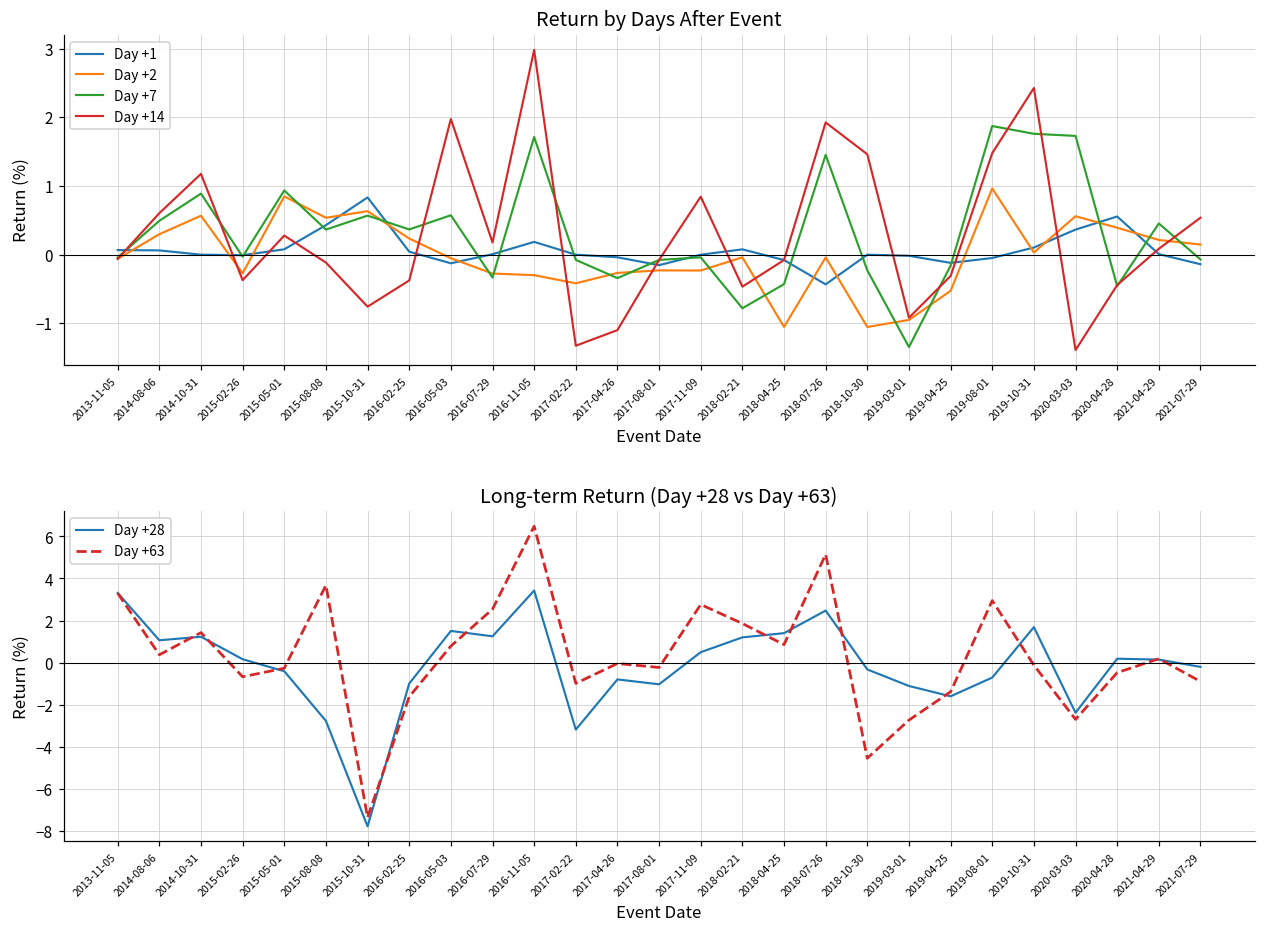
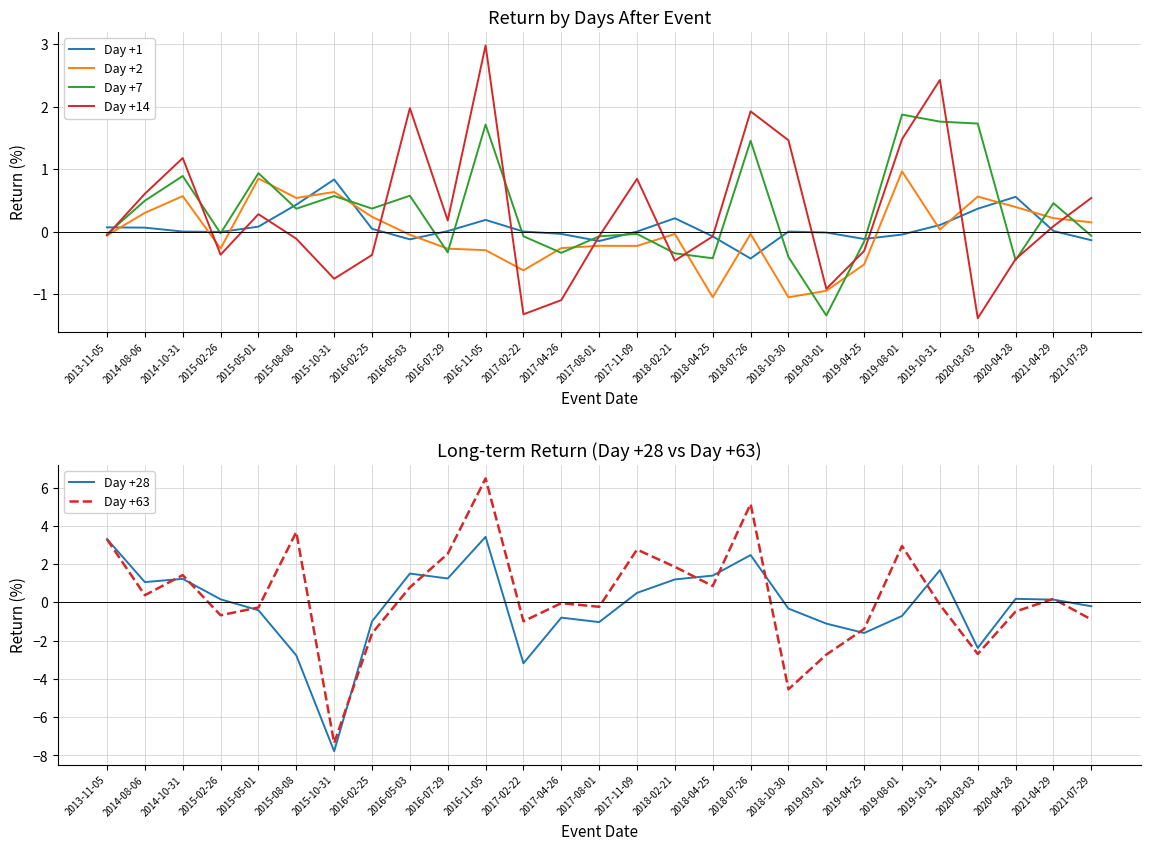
  {
    "Return by Days After Event": {
      "Day +1": {
        "2013-11-05": 0.1,
        "2014-08-06": 0.1,
        "2014-10-31": 0.0,
        "2015-05-01": 0.1,
        "2015-08-08": 0.4,
        "2015-10-31": 0.8,
        "2016-02-25": 0.0,
        "2016-05-03": -0.1,
        "2016-07-29": 0.0,
        "2016-11-05": 0.2,
        "2017-02-22": 0.0,
        "2017-04-26": 0.0,
        "2017-08-01": -0.2,
-       "2018-02-21": 0.1,
+       "2018-02-21": 0.2,
        "2018-07-26": -0.4,
        "2018-10-30": 0.0,
        "2019-03-01": 0.0,
        "2019-08-01": 0.0,
        "2019-10-31": 0.1,
        "2020-03-03": 0.4,
        "2020-04-28": 0.6,
        "2021-04-29": 0.0,
        "2021-07-29": -0.1
      },
      "Day +2": {
        "2014-08-06": 0.3,
        "2014-10-31": 0.6,
        "2015-02-26": -0.3,
        "2015-05-01": 0.8,
        "2015-08-08": 0.5,
        "2015-10-31": 0.6,
        "2016-02-25": 0.2,
        "2016-05-03": -0.1,
        "2016-07-29": -0.3,
        "2016-11-05": -0.3,
-       "2017-02-22": -0.4,
+       "2017-02-22": -0.6,
        "2017-04-26": -0.3,
        "2017-08-01": -0.2,
        "2017-11-09": -0.2,
        "2018-02-21": 0.0,
        "2018-04-25": -1.1,
        "2018-07-26": 0.0,
        "2018-10-30": -1.1,
        "2019-04-25": -0.5,
        "2019-08-01": 1.0,
        "2019-10-31": 0.0,
        "2020-03-03": 0.6,
        "2020-04-28": 0.4,
        "2021-04-29": 0.2,
        "2021-07-29": 0.1
      },
      "Day +7": {
        "2014-08-06": 0.5,
        "2014-10-31": 0.9,
        "2015-05-01": 0.9,
        "2015-08-08": 0.4,
        "2015-10-31": 0.6,
        "2016-02-25": 0.4,
        "2016-05-03": 0.6,
        "2016-07-29": -0.3,
        "2016-11-05": 1.7,
        "2017-02-22": -0.1,
        "2017-04-26": -0.3,
-       "2018-02-21": -0.8,
+       "2018-02-21": -0.3,
        "2018-04-25": -0.4,
        "2018-07-26": 1.5,
-       "2018-10-30": -0.2,
+       "2018-10-30": -0.4,
        "2019-03-01": -1.3,
        "2019-08-01": 1.9,
        "2019-10-31": 1.8,
        "2020-03-03": 1.7,
        "2021-04-29": 0.5,
        "2021-07-29": -0.1
      },
      "Day +14": {
        "2014-08-06": 0.6,
        "2014-10-31": 1.2,
        "2015-02-26": -0.4,
        "2015-05-01": 0.3,
        "2015-08-08": -0.1,
        "2015-10-31": -0.8,
        "2016-02-25": -0.4,
        "2016-05-03": 2.0,
        "2016-07-29": 0.2,
        "2016-11-05": 3.0,
        "2017-02-22": -1.3,
        "2017-04-26": -1.1,
        "2017-11-09": 0.8,
        "2018-02-21": -0.5,
        "2018-07-26": 1.9,
        "2018-10-30": 1.5,
        "2019-04-25": -0.3,
        "2019-08-01": 1.5,
        "2019-10-31": 2.4,
        "2020-03-03": -1.4,
        "2021-04-29": 0.1,
        "2021-07-29": 0.5
      }
    },
    "Long-term Return (Day +28 vs Day +63)": {
      "Day +28": {
        "2014-08-06": 1.1,
        "2014-10-31": 1.2,
        "2015-02-26": 0.2,
        "2015-05-01": -0.4,
        "2015-08-08": -2.8,
        "2015-10-31": -7.8,
        "2016-02-25": -1.0,
        "2016-05-03": 1.5,
        "2016-07-29": 1.3,
        "2016-11-05": 3.4,
        "2017-02-22": -3.2,
        "2017-04-26": -0.8,
        "2017-08-01": -1.0,
        "2017-11-09": 0.5,
        "2018-02-21": 1.2,
        "2018-04-25": 1.4,
        "2018-07-26": 2.5,
        "2018-10-30": -0.3,
        "2019-03-01": -1.1,
        "2019-04-25": -1.6,
        "2019-08-01": -0.7,
        "2019-10-31": 1.7,
        "2020-03-03": -2.4,
        "2020-04-28": 0.2,
        "2021-07-29": -0.2
      },
      "Day +63": {
        "2014-08-06": 0.4,
        "2014-10-31": 1.4,
        "2015-02-26": -0.7,
        "2015-05-01": -0.3,
        "2015-08-08": 3.7,
        "2015-10-31": -7.4,
        "2016-02-25": -1.6,
        "2016-05-03": 0.8,
        "2016-07-29": 2.5,
        "2016-11-05": 6.5,
        "2017-02-22": -1.0,
        "2017-04-26": 0.0,
        "2017-08-01": -0.2,
        "2017-11-09": 2.8,
        "2018-02-21": 1.9,
        "2018-04-25": 0.9,
        "2018-07-26": 5.1,
        "2018-10-30": -4.5,
        "2019-03-01": -2.7,
        "2019-04-25": -1.4,
        "2019-08-01": 2.9,
        "2019-10-31": -0.1,
        "2020-03-03": -2.7,
        "2020-04-28": -0.5,
        "2021-07-29": -0.9
      }
    }
  }
